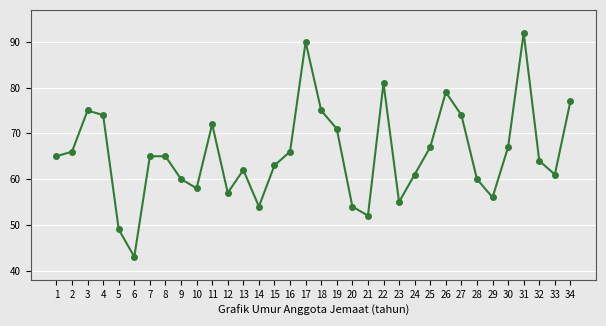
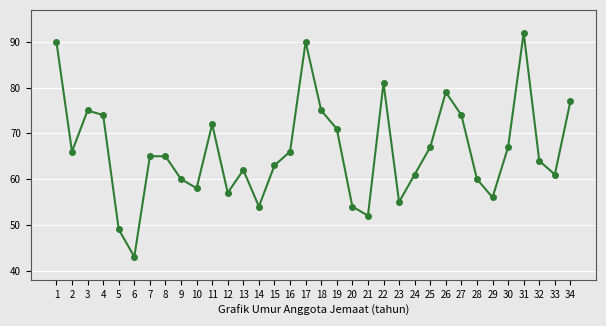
  {
-   "1": 65,
+   "1": 90,
    "2": 66,
    "3": 75,
    "4": 74,
    "5": 49,
    "6": 43,
    "7": 65,
    "8": 65,
    "9": 60,
    "10": 58,
    "11": 72,
    "12": 57,
    "13": 62,
    "14": 54,
    "15": 63,
    "16": 66,
    "17": 90,
    "18": 75,
    "19": 71,
    "20": 54,
    "21": 52,
    "22": 81,
    "23": 55,
    "24": 61,
    "25": 67,
    "26": 79,
    "27": 74,
    "28": 60,
    "29": 56,
    "30": 67,
    "31": 92,
    "32": 64,
    "33": 61,
    "34": 77
  }
